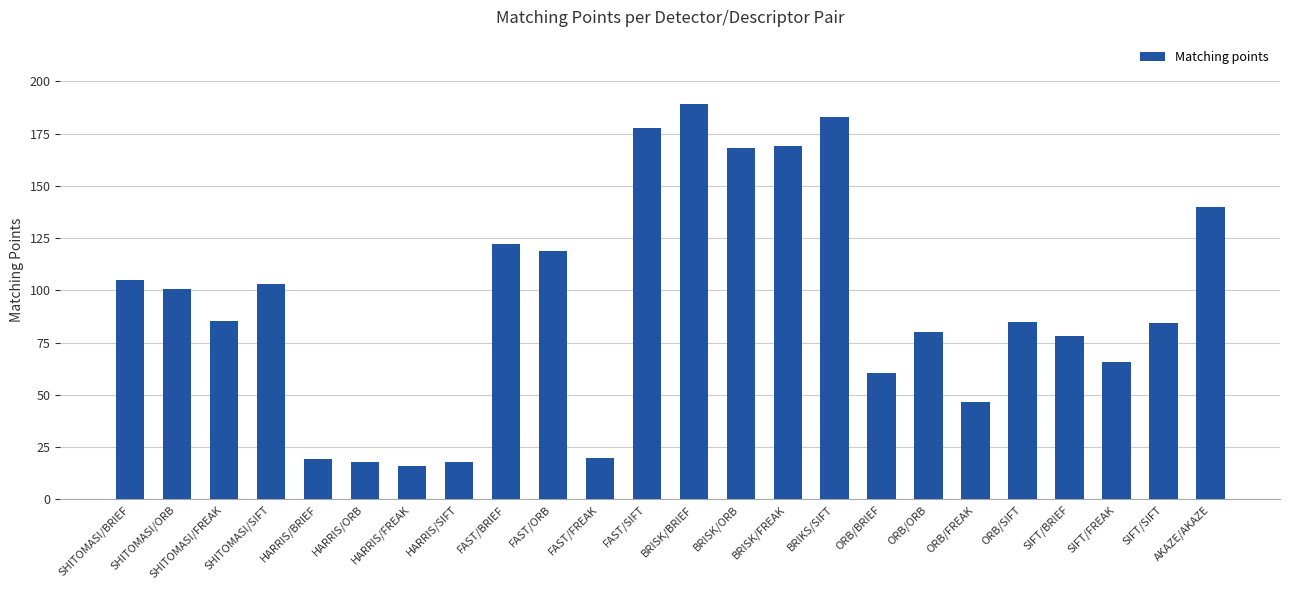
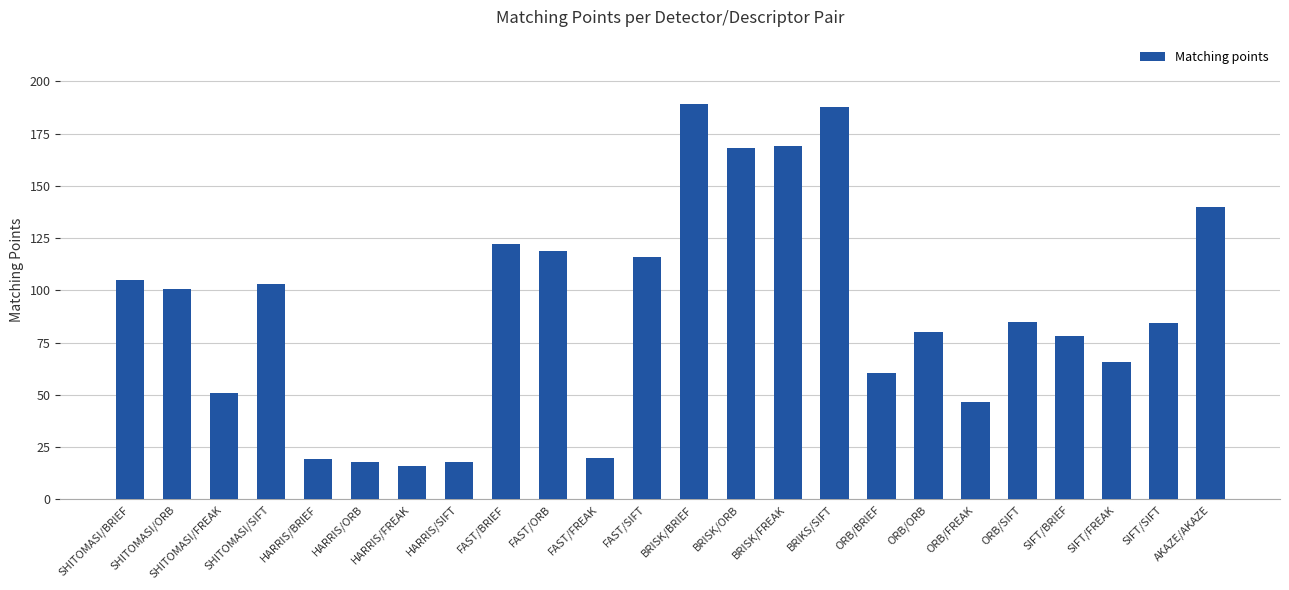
  {
    "SHITOMASI/BRIEF": 105,
    "SHITOMASI/ORB": 101,
-   "SHITOMASI/FREAK": 85,
+   "SHITOMASI/FREAK": 51,
    "SHITOMASI/SIFT": 103,
    "HARRIS/BRIEF": 19,
    "HARRIS/ORB": 18,
    "HARRIS/FREAK": 16,
    "HARRIS/SIFT": 18,
    "FAST/BRIEF": 122,
    "FAST/ORB": 119,
    "FAST/FREAK": 20,
-   "FAST/SIFT": 178,
+   "FAST/SIFT": 116,
    "BRISK/BRIEF": 189,
    "BRISK/ORB": 168,
    "BRISK/FREAK": 169,
-   "BRIKS/SIFT": 183,
+   "BRIKS/SIFT": 188,
    "ORB/BRIEF": 61,
    "ORB/ORB": 80,
    "ORB/FREAK": 47,
    "ORB/SIFT": 85,
    "SIFT/BRIEF": 78,
    "SIFT/FREAK": 66,
    "SIFT/SIFT": 84,
    "AKAZE/AKAZE": 140
  }
